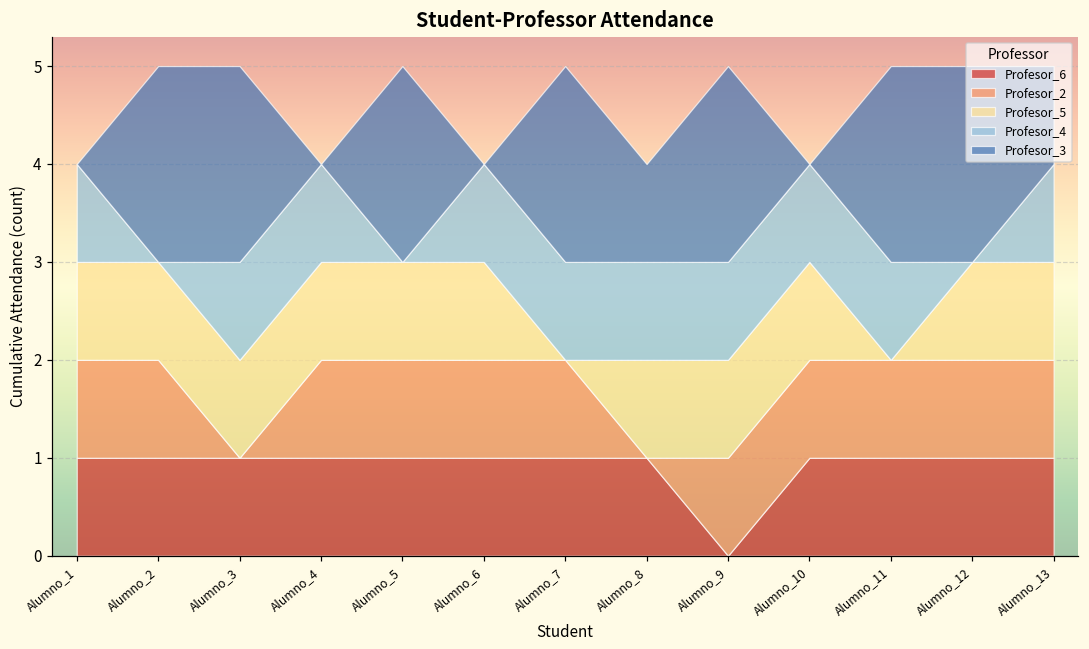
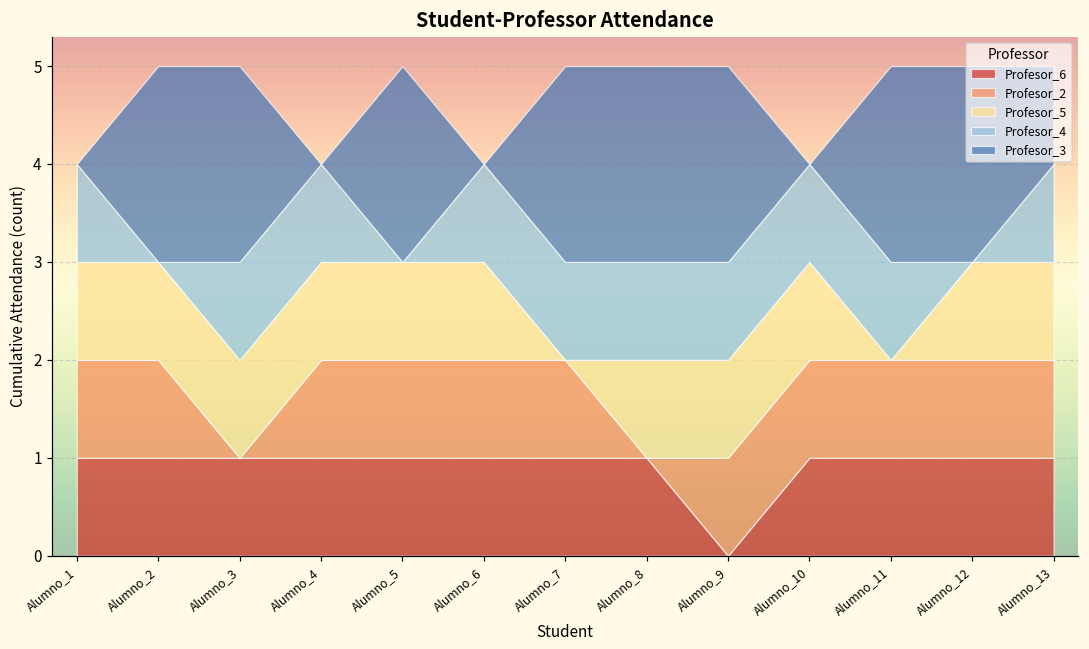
  {
    "Profesor_6": {
      "Alumno_1": 1,
      "Alumno_2": 1,
      "Alumno_4": 1,
      "Alumno_5": 1,
      "Alumno_6": 1,
      "Alumno_7": 1,
      "Alumno_9": 0,
      "Alumno_10": 1,
      "Alumno_11": 1,
      "Alumno_12": 1,
      "Alumno_13": 1
    },
    "Profesor_5": {
      "Alumno_1": 1,
      "Alumno_3": 1,
      "Alumno_4": 1,
      "Alumno_6": 1,
      "Alumno_8": 1,
      "Alumno_9": 1,
      "Alumno_10": 1,
      "Alumno_13": 1
    },
    "Profesor_4": {
      "Alumno_3": 1,
      "Alumno_7": 1,
      "Alumno_8": 1,
      "Alumno_9": 1,
      "Alumno_11": 1,
      "Alumno_13": 1
    },
    "Profesor_3": {
      "Alumno_2": 2,
      "Alumno_3": 2,
      "Alumno_5": 2,
      "Alumno_7": 2,
-     "Alumno_8": 1,
+     "Alumno_8": 2,
      "Alumno_9": 2,
      "Alumno_11": 2
    }
  }
